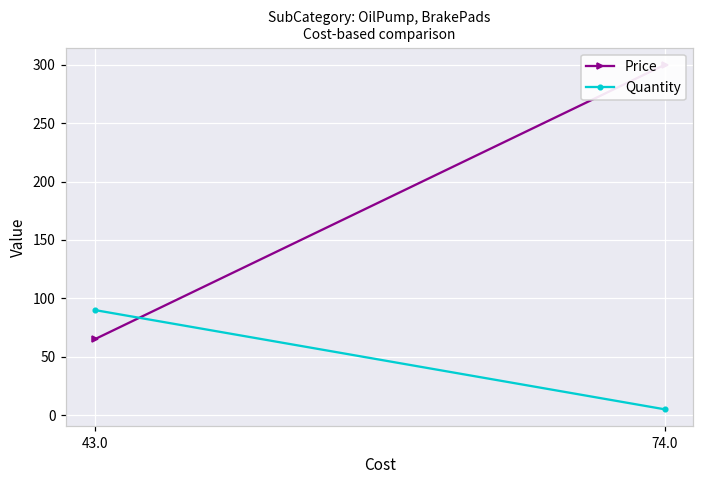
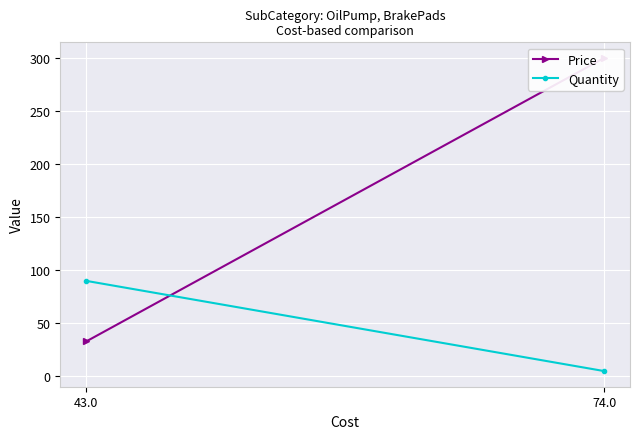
  {
    "Price": {
-     "43.0": 65
+     "43.0": 33
    },
    "Quantity": {
      "43.0": 90,
      "74.0": 5
    }
  }
